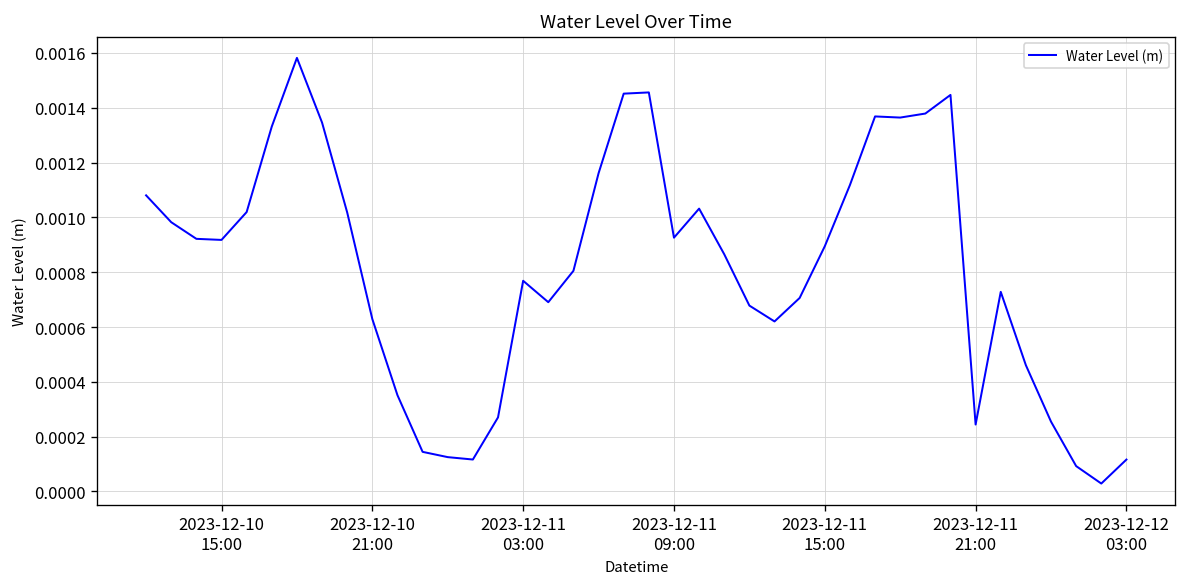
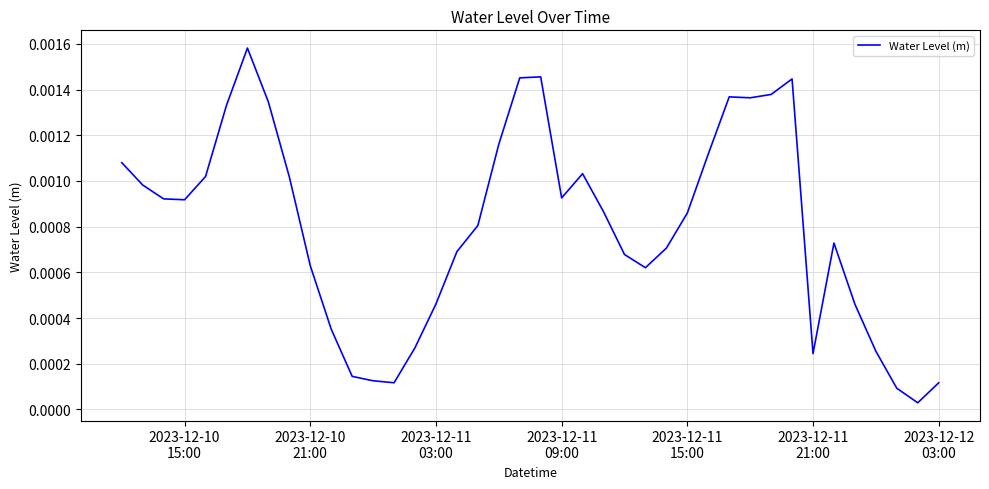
  {
    "2023-12-10 15:00": 0.00092,
    "2023-12-10 21:00": 0.00063,
-   "2023-12-11 03:00": 0.00077,
+   "2023-12-11 03:00": 0.00046,
    "2023-12-11 09:00": 0.00093,
-   "2023-12-11 15:00": 0.00089,
+   "2023-12-11 15:00": 0.00086,
    "2023-12-11 21:00": 0.00024,
    "2023-12-12 03:00": 0.00012
  }
